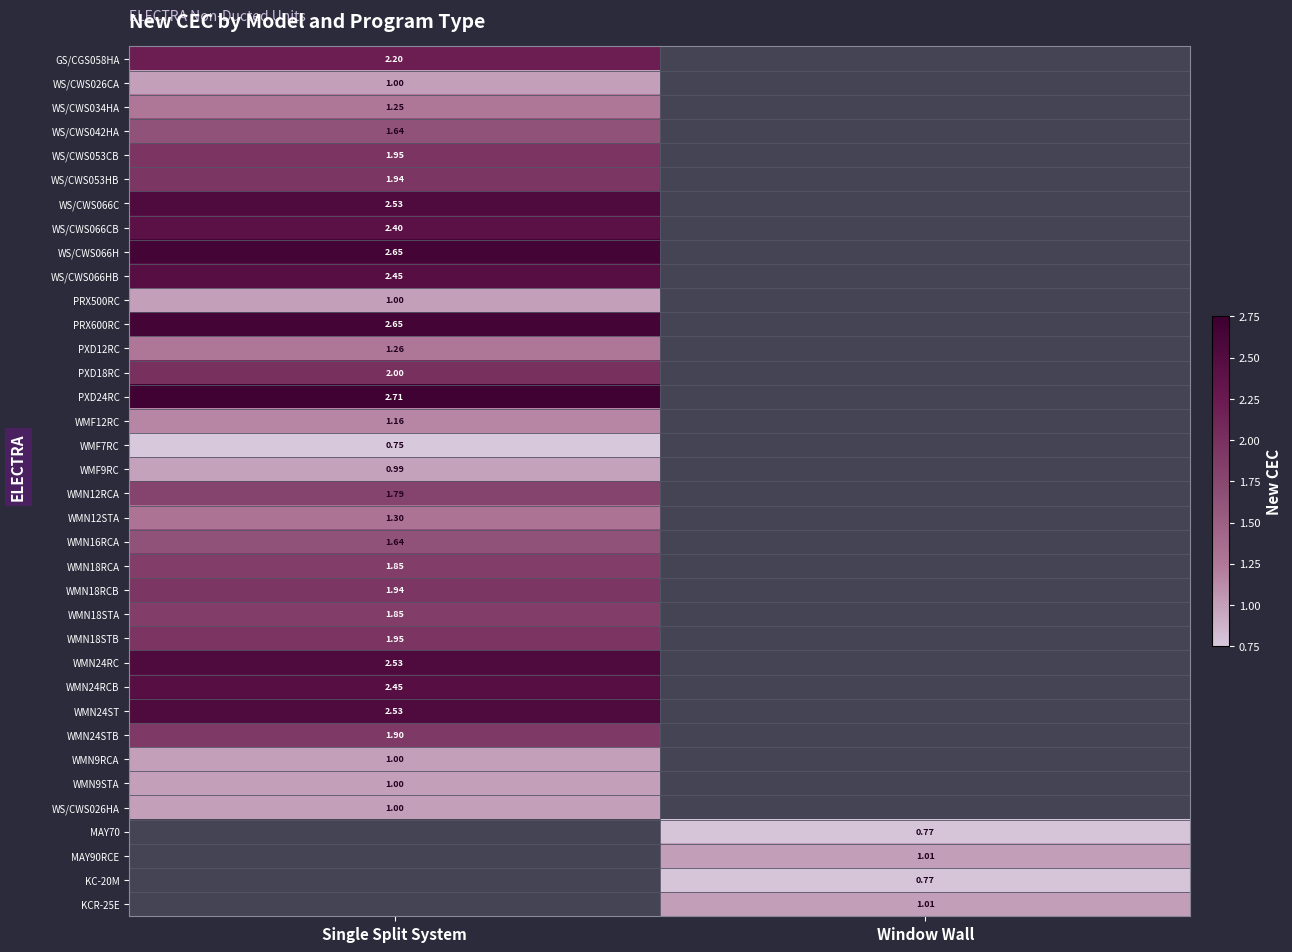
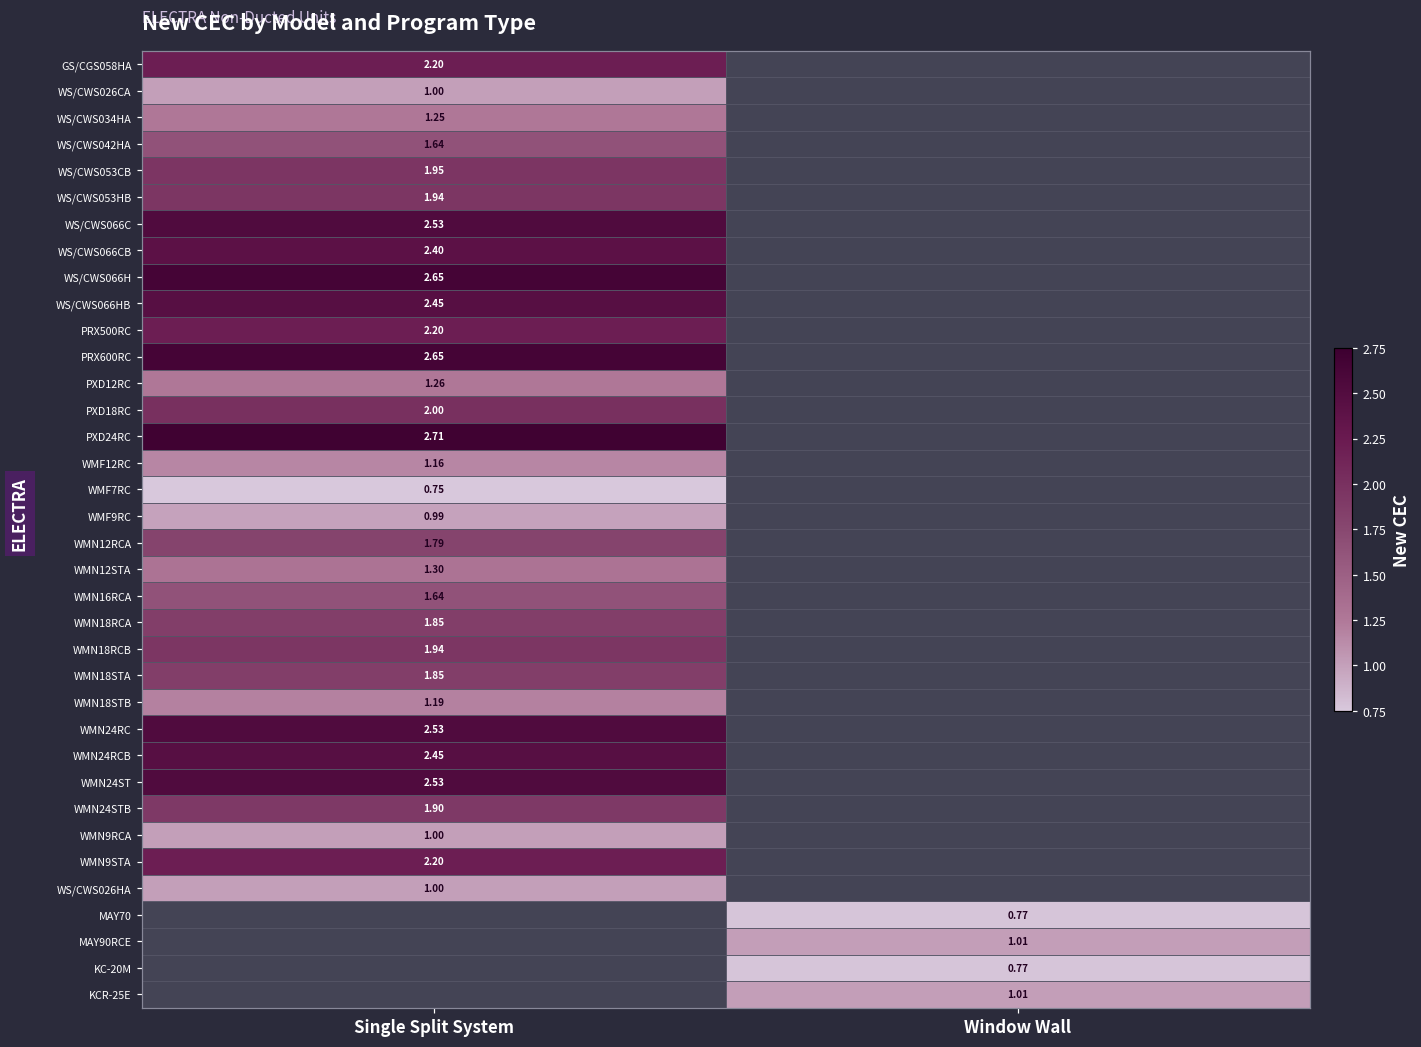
  {
    "GS/CGS058HA": {
      "Single Split System": 2.20
    },
    "WS/CWS026CA": {
      "Single Split System": 1.00
    },
    "WS/CWS034HA": {
      "Single Split System": 1.25
    },
    "WS/CWS042HA": {
      "Single Split System": 1.64
    },
    "WS/CWS053CB": {
      "Single Split System": 1.95
    },
    "WS/CWS053HB": {
      "Single Split System": 1.94
    },
    "WS/CWS066C": {
      "Single Split System": 2.53
    },
    "WS/CWS066CB": {
      "Single Split System": 2.40
    },
    "WS/CWS066H": {
      "Single Split System": 2.65
    },
    "WS/CWS066HB": {
      "Single Split System": 2.45
    },
    "PRX500RC": {
-     "Single Split System": 1.00
+     "Single Split System": 2.20
    },
    "PRX600RC": {
      "Single Split System": 2.65
    },
    "PXD12RC": {
      "Single Split System": 1.26
    },
    "PXD18RC": {
      "Single Split System": 2.00
    },
    "PXD24RC": {
      "Single Split System": 2.71
    },
    "WMF12RC": {
      "Single Split System": 1.16
    },
    "WMF7RC": {
      "Single Split System": 0.75
    },
    "WMF9RC": {
      "Single Split System": 0.99
    },
    "WMN12RCA": {
      "Single Split System": 1.79
    },
    "WMN12STA": {
      "Single Split System": 1.30
    },
    "WMN16RCA": {
      "Single Split System": 1.64
    },
    "WMN18RCA": {
      "Single Split System": 1.85
    },
    "WMN18RCB": {
      "Single Split System": 1.94
    },
    "WMN18STA": {
      "Single Split System": 1.85
    },
    "WMN18STB": {
-     "Single Split System": 1.95
+     "Single Split System": 1.19
    },
    "WMN24RC": {
      "Single Split System": 2.53
    },
    "WMN24RCB": {
      "Single Split System": 2.45
    },
    "WMN24ST": {
      "Single Split System": 2.53
    },
    "WMN24STB": {
      "Single Split System": 1.90
    },
    "WMN9RCA": {
      "Single Split System": 1.00
    },
    "WMN9STA": {
-     "Single Split System": 1.00
+     "Single Split System": 2.20
    },
    "WS/CWS026HA": {
      "Single Split System": 1.00
    },
    "MAY70": {
      "Window Wall": 0.77
    },
    "MAY90RCE": {
      "Window Wall": 1.01
    },
    "KC-20M": {
      "Window Wall": 0.77
    },
    "KCR-25E": {
      "Window Wall": 1.01
    }
  }
